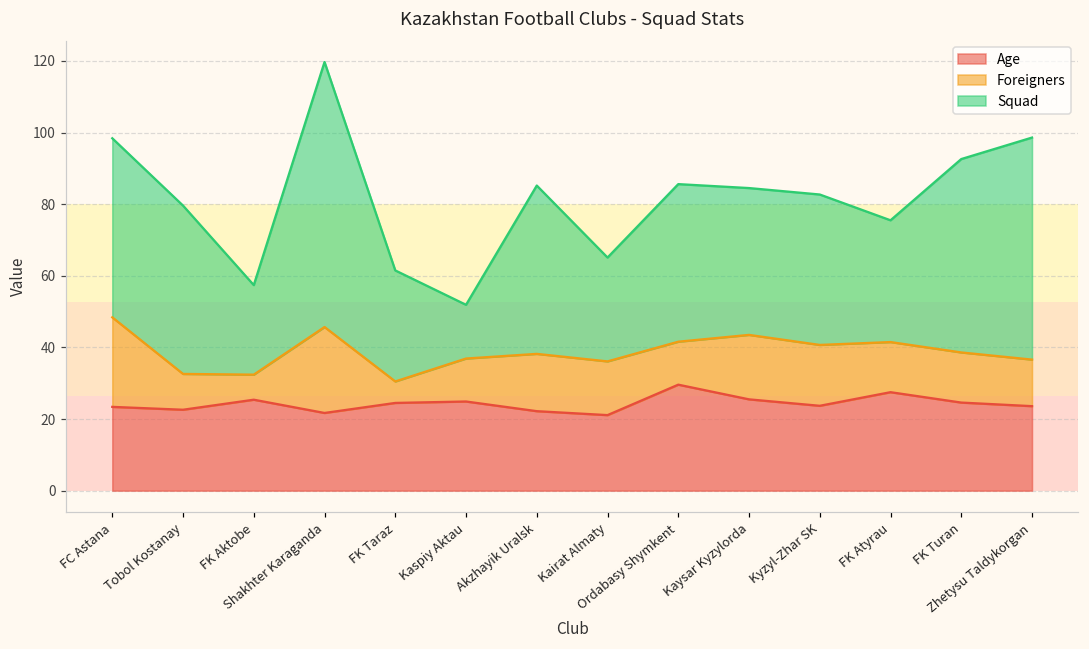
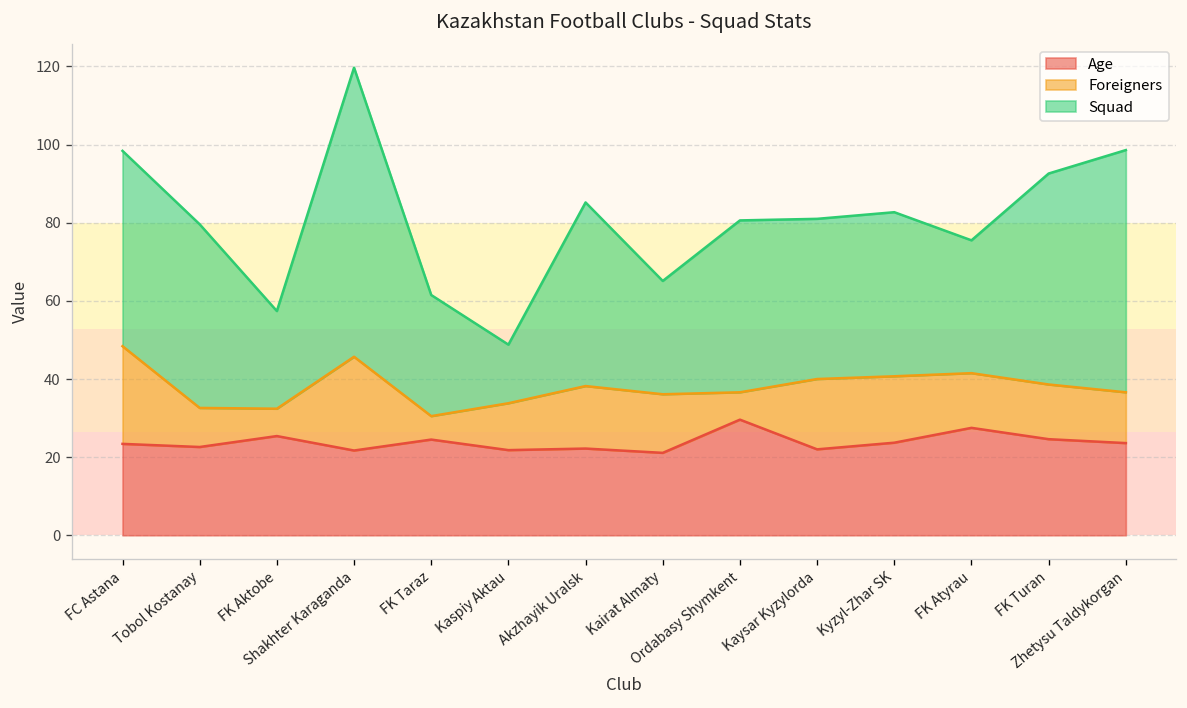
  {
    "Age": {
      "FC Astana": 23,
      "Tobol Kostanay": 23,
      "FK Aktobe": 25,
      "Shakhter Karaganda": 22,
      "FK Taraz": 25,
-     "Kaspiy Aktau": 25,
+     "Kaspiy Aktau": 22,
      "Akzhayik Uralsk": 22,
      "Kairat Almaty": 21,
      "Ordabasy Shymkent": 30,
-     "Kaysar Kyzylorda": 26,
+     "Kaysar Kyzylorda": 22,
      "Kyzyl-Zhar SK": 24,
      "FK Atyrau": 28,
      "FK Turan": 25,
      "Zhetysu Taldykorgan": 24
    },
    "Foreigners": {
      "FC Astana": 25,
      "Tobol Kostanay": 10,
      "FK Aktobe": 7,
      "Shakhter Karaganda": 24,
      "FK Taraz": 6,
      "Kaspiy Aktau": 12,
      "Akzhayik Uralsk": 16,
      "Kairat Almaty": 15,
-     "Ordabasy Shymkent": 12,
+     "Ordabasy Shymkent": 7,
      "Kaysar Kyzylorda": 18,
      "Kyzyl-Zhar SK": 17,
      "FK Atyrau": 14,
      "FK Turan": 14,
      "Zhetysu Taldykorgan": 13
    },
    "Squad": {
      "FC Astana": 50,
      "Tobol Kostanay": 47,
      "FK Aktobe": 25,
      "Shakhter Karaganda": 74,
      "FK Taraz": 31,
      "Kaspiy Aktau": 15,
      "Akzhayik Uralsk": 47,
      "Kairat Almaty": 29,
      "Ordabasy Shymkent": 44,
      "Kaysar Kyzylorda": 41,
      "Kyzyl-Zhar SK": 42,
      "FK Atyrau": 34,
      "FK Turan": 54,
      "Zhetysu Taldykorgan": 62
    }
  }
